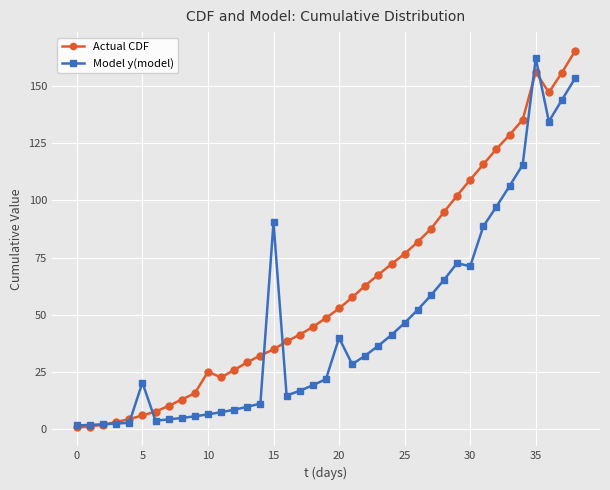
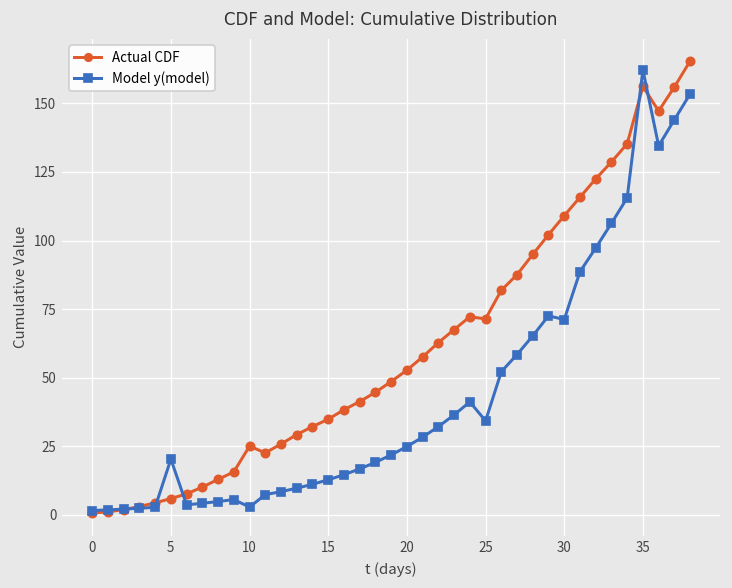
  {
    "Actual CDF": {
      "5": 6,
      "10": 25,
      "15": 35,
      "20": 53,
-     "25": 77,
+     "25": 71,
      "30": 109,
      "35": 156
    },
    "Model y(model)": {
      "5": 20,
-     "10": 6,
-     "15": 90,
-     "20": 40,
-     "25": 46,
+     "10": 3,
+     "15": 13,
+     "20": 25,
+     "25": 34,
      "30": 71,
      "35": 162
    }
  }
